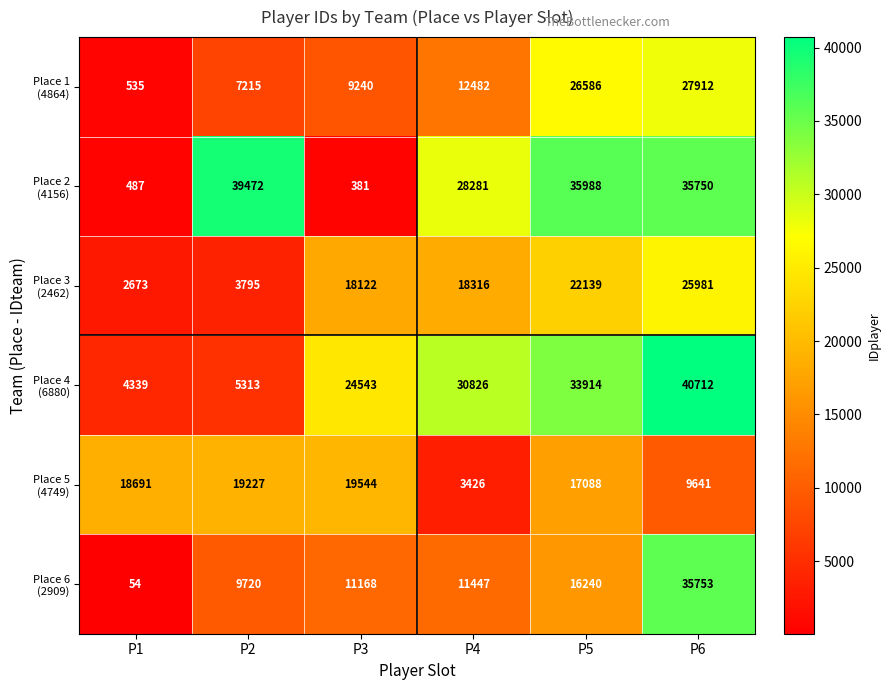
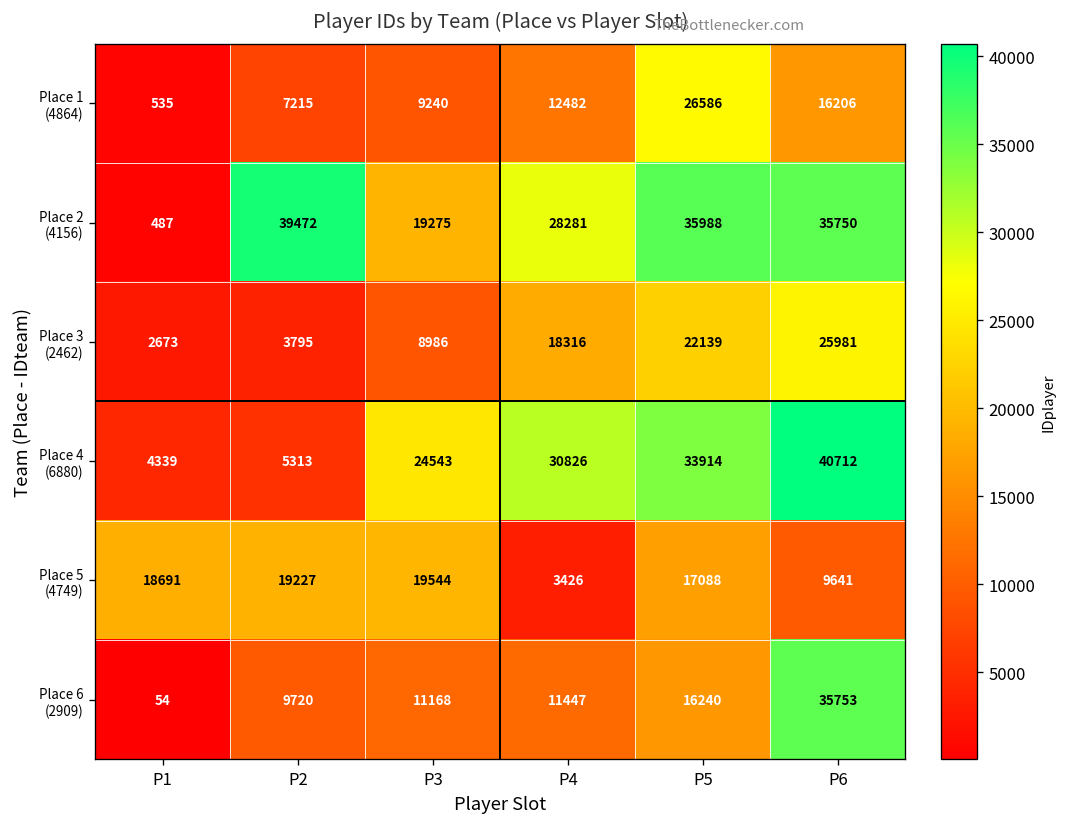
  {
    "Place 1 (4864)": {
      "P1": 535,
      "P2": 7215,
      "P3": 9240,
      "P4": 12482,
      "P5": 26586,
-     "P6": 27912
+     "P6": 16206
    },
    "Place 2 (4156)": {
      "P1": 487,
      "P2": 39472,
-     "P3": 381,
+     "P3": 19275,
      "P4": 28281,
      "P5": 35988,
      "P6": 35750
    },
    "Place 3 (2462)": {
      "P1": 2673,
      "P2": 3795,
-     "P3": 18122,
+     "P3": 8986,
      "P4": 18316,
      "P5": 22139,
      "P6": 25981
    },
    "Place 4 (6880)": {
      "P1": 4339,
      "P2": 5313,
      "P3": 24543,
      "P4": 30826,
      "P5": 33914,
      "P6": 40712
    },
    "Place 5 (4749)": {
      "P1": 18691,
      "P2": 19227,
      "P3": 19544,
      "P4": 3426,
      "P5": 17088,
      "P6": 9641
    },
    "Place 6 (2909)": {
      "P1": 54,
      "P2": 9720,
      "P3": 11168,
      "P4": 11447,
      "P5": 16240,
      "P6": 35753
    }
  }
